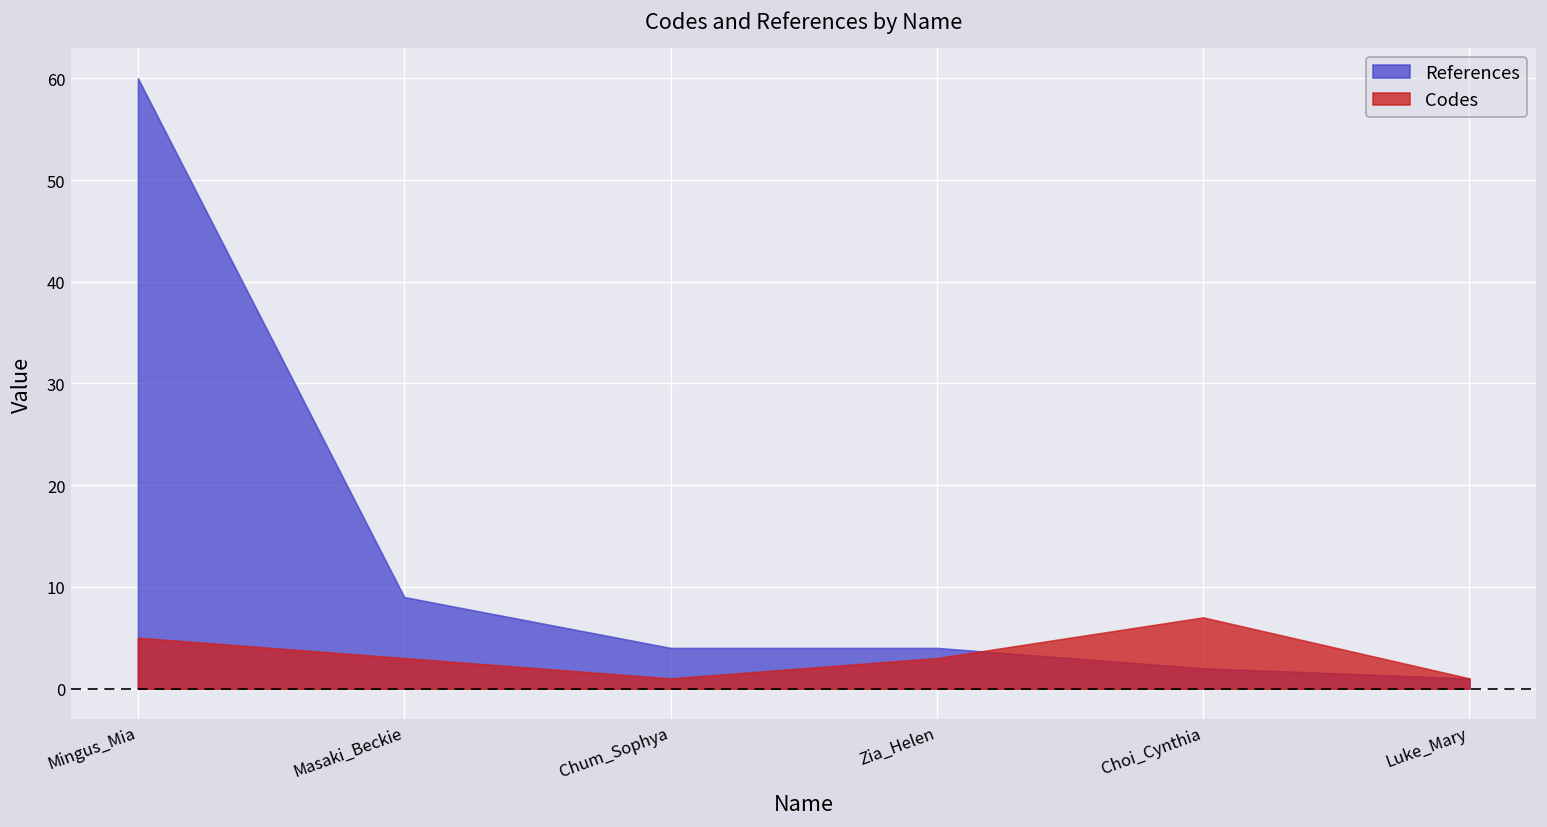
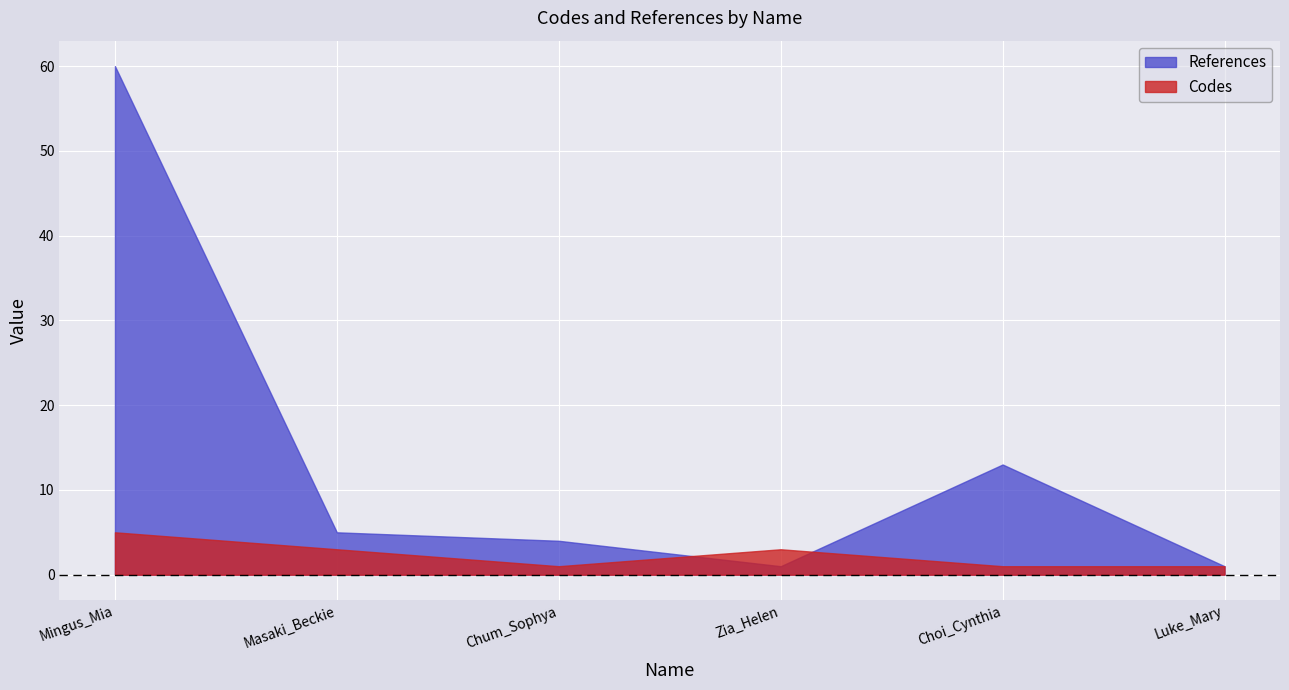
  {
    "References": {
      "Mingus_Mia": 60,
-     "Masaki_Beckie": 9,
+     "Masaki_Beckie": 5,
      "Chum_Sophya": 4,
-     "Zia_Helen": 4,
-     "Choi_Cynthia": 2
+     "Zia_Helen": 1,
+     "Choi_Cynthia": 13
    },
    "Codes": {
      "Mingus_Mia": 5,
      "Masaki_Beckie": 3,
      "Chum_Sophya": 1,
      "Zia_Helen": 3,
-     "Choi_Cynthia": 7
+     "Choi_Cynthia": 1
    }
  }
